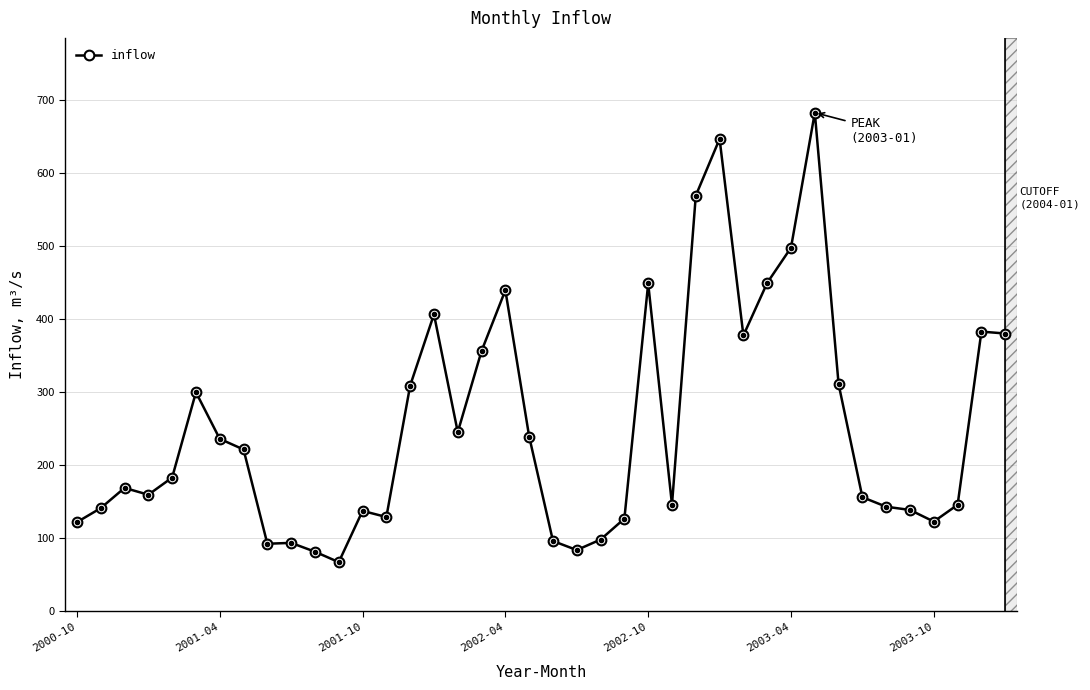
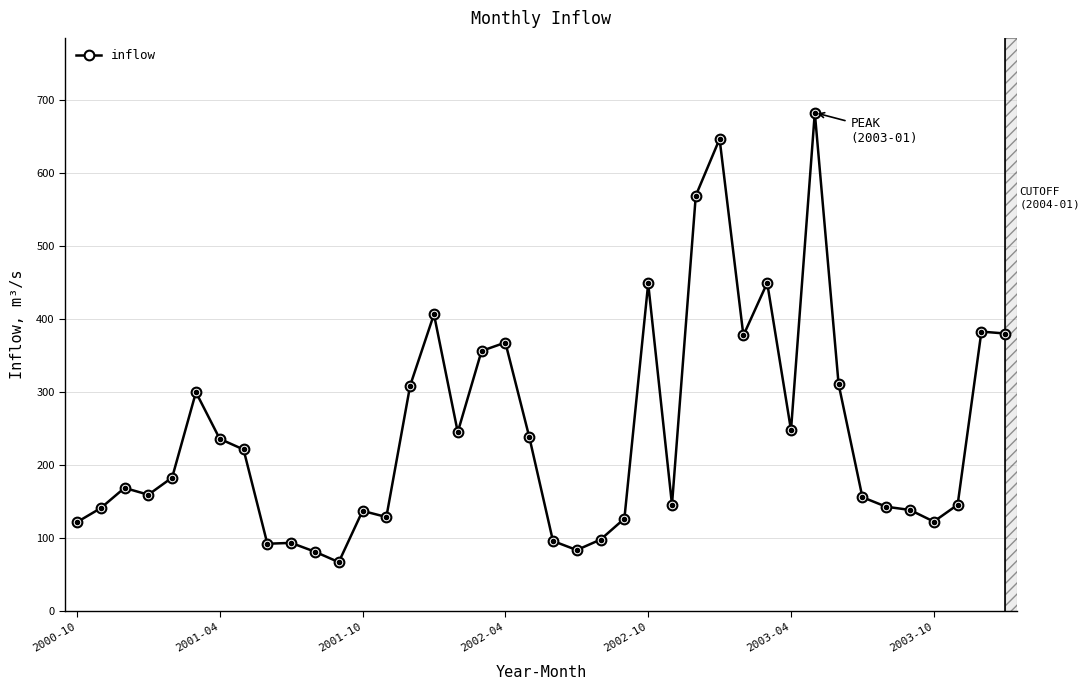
  {
    "2000-10": 120,
    "2001-04": 240,
    "2001-10": 140,
-   "2002-04": 440,
+   "2002-04": 370,
    "2002-10": 450,
-   "2003-04": 500,
+   "2003-04": 250,
    "2003-10": 120
  }
